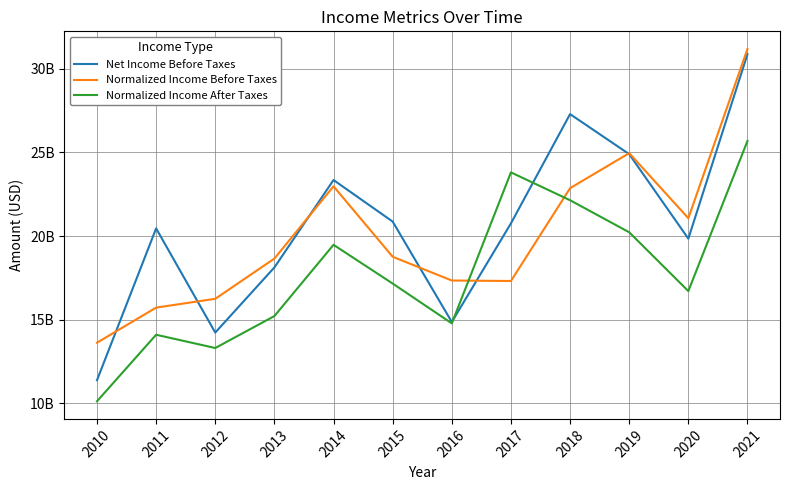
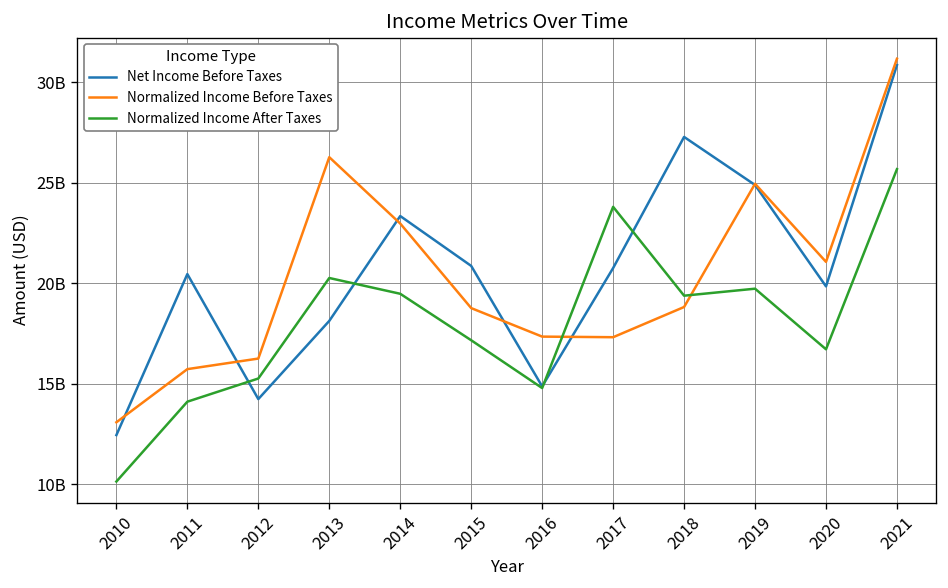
  {
    "Net Income Before Taxes": {
-     "2010": 11400000000,
+     "2010": 12400000000,
      "2011": 20500000000,
      "2012": 14200000000,
      "2013": 18100000000,
      "2014": 23300000000,
      "2015": 20900000000,
      "2017": 20800000000,
      "2018": 27300000000,
      "2020": 19800000000,
      "2021": 30900000000
    },
    "Normalized Income Before Taxes": {
-     "2010": 13600000000,
+     "2010": 13100000000,
      "2011": 15700000000,
      "2012": 16300000000,
-     "2013": 18700000000,
+     "2013": 26300000000,
      "2014": 23000000000,
      "2015": 18800000000,
      "2016": 17300000000,
      "2017": 17300000000,
-     "2018": 22900000000,
+     "2018": 18800000000,
      "2020": 21100000000,
      "2021": 31200000000
    },
    "Normalized Income After Taxes": {
      "2010": 10100000000,
      "2011": 14100000000,
-     "2012": 13300000000,
-     "2013": 15200000000,
+     "2012": 15300000000,
+     "2013": 20300000000,
      "2014": 19500000000,
      "2015": 17200000000,
      "2017": 23800000000,
-     "2018": 22100000000,
-     "2019": 20200000000,
+     "2018": 19400000000,
+     "2019": 19700000000,
      "2020": 16700000000,
      "2021": 25700000000
    }
  }
